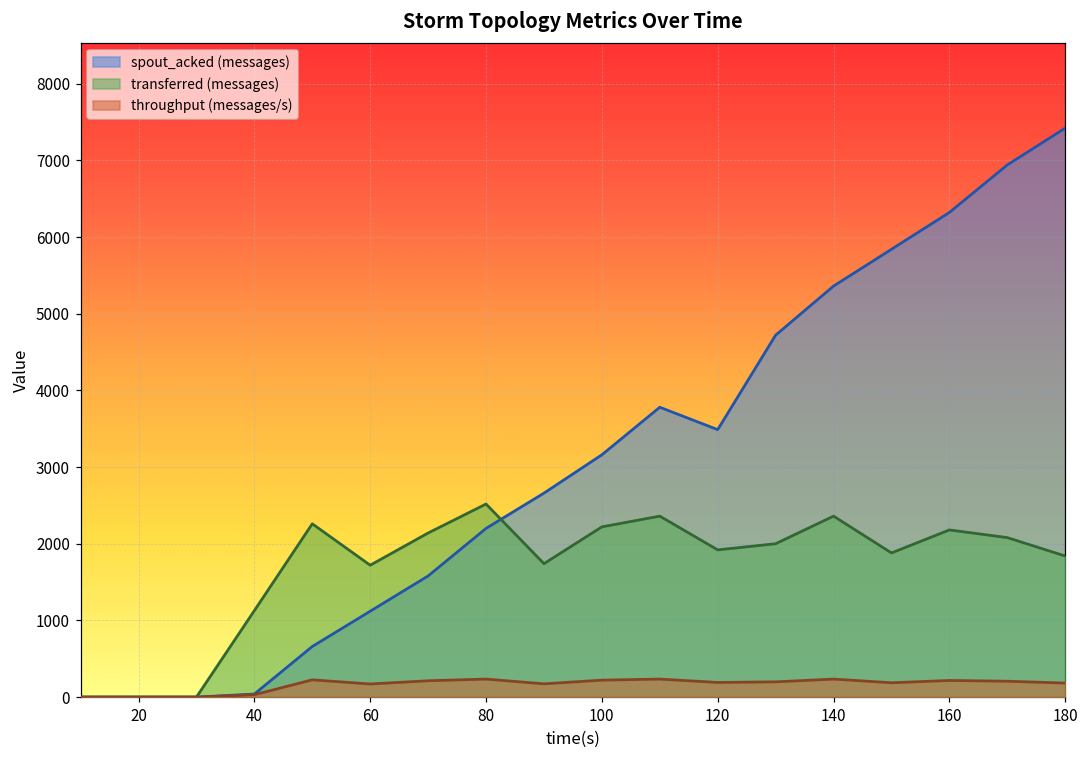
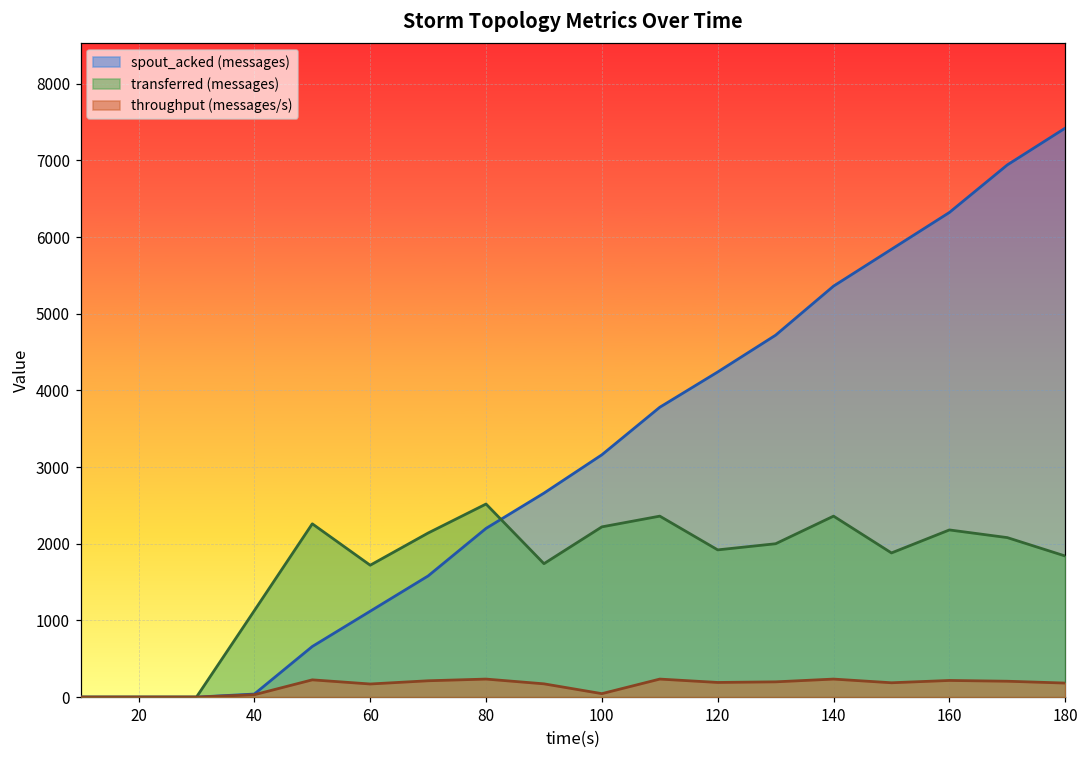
  {
    "spout_acked (messages)": {
      "60": 1100,
      "80": 2200,
      "100": 3200,
-     "120": 3500,
+     "120": 4200,
      "140": 5400,
      "160": 6300,
      "180": 7400
    },
    "transferred (messages)": {
      "40": 1100,
      "60": 1700,
      "80": 2500,
      "100": 2200,
      "120": 1900,
      "140": 2400,
      "160": 2200,
      "180": 1800
    },
    "throughput (messages/s)": {
      "60": 200,
      "80": 200,
-     "100": 200,
+     "100": 0,
      "120": 200,
      "140": 200,
      "160": 200,
      "180": 200
    }
  }
